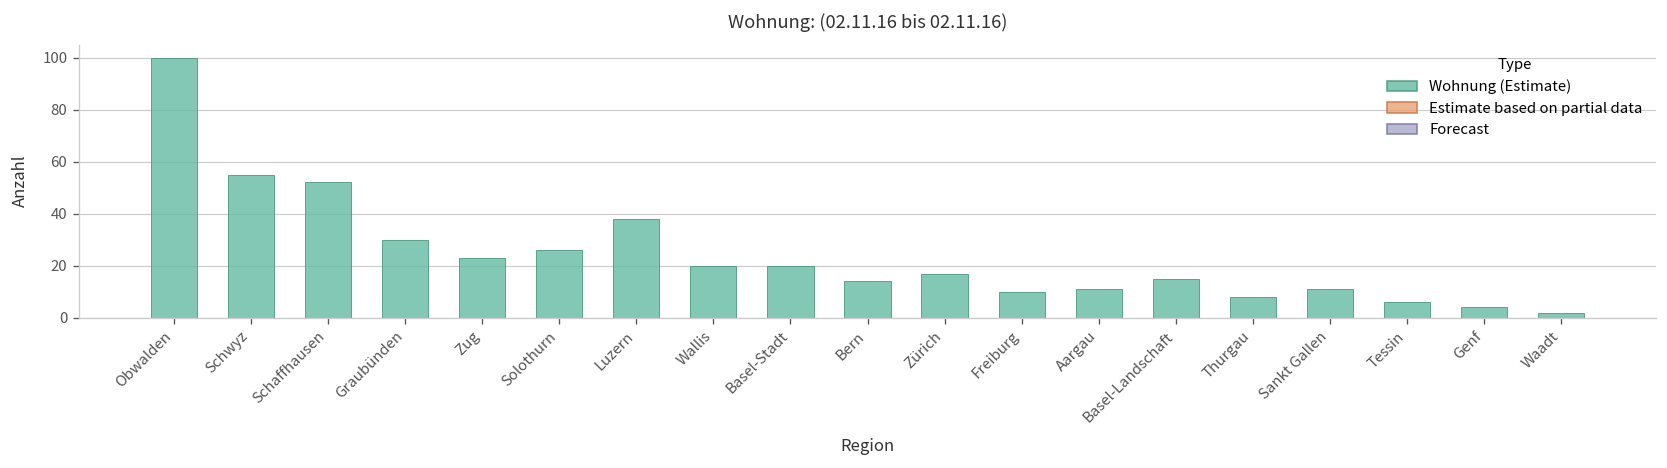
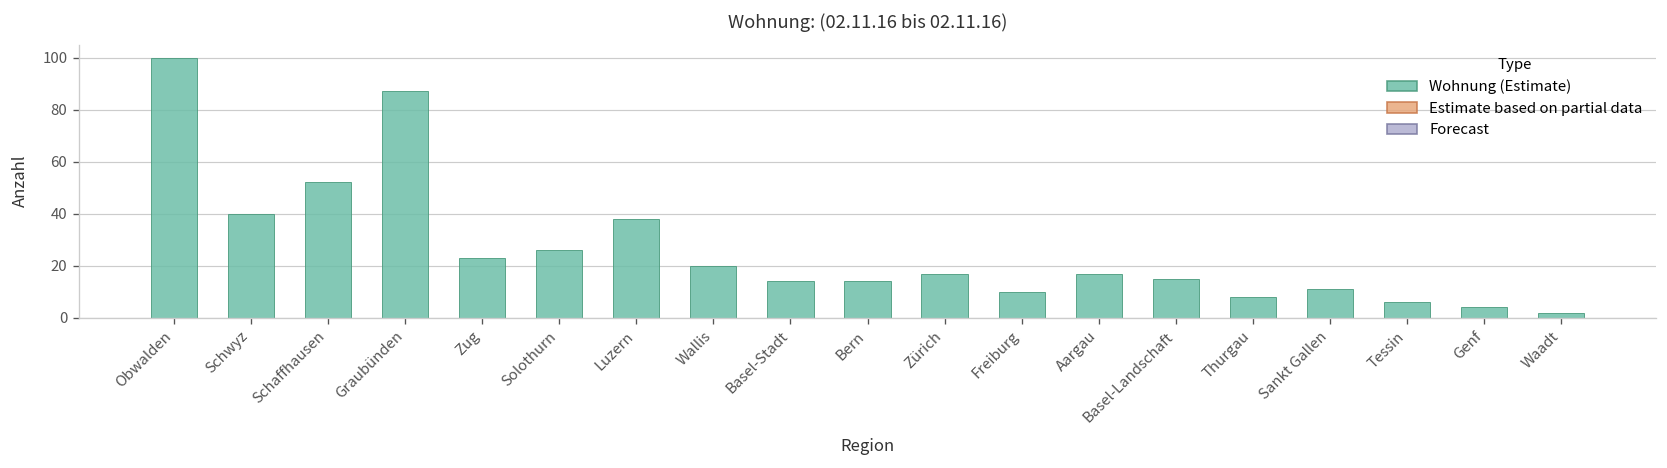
  {
    "Obwalden": 100,
-   "Schwyz": 55,
+   "Schwyz": 40,
    "Schaffhausen": 52,
-   "Graubünden": 30,
+   "Graubünden": 87,
    "Zug": 23,
    "Solothurn": 26,
    "Luzern": 38,
    "Wallis": 20,
-   "Basel-Stadt": 20,
+   "Basel-Stadt": 14,
    "Bern": 14,
    "Zürich": 17,
    "Freiburg": 10,
-   "Aargau": 11,
+   "Aargau": 17,
    "Basel-Landschaft": 15,
    "Thurgau": 8,
    "Sankt Gallen": 11,
    "Tessin": 6,
    "Genf": 4,
    "Waadt": 2
  }
